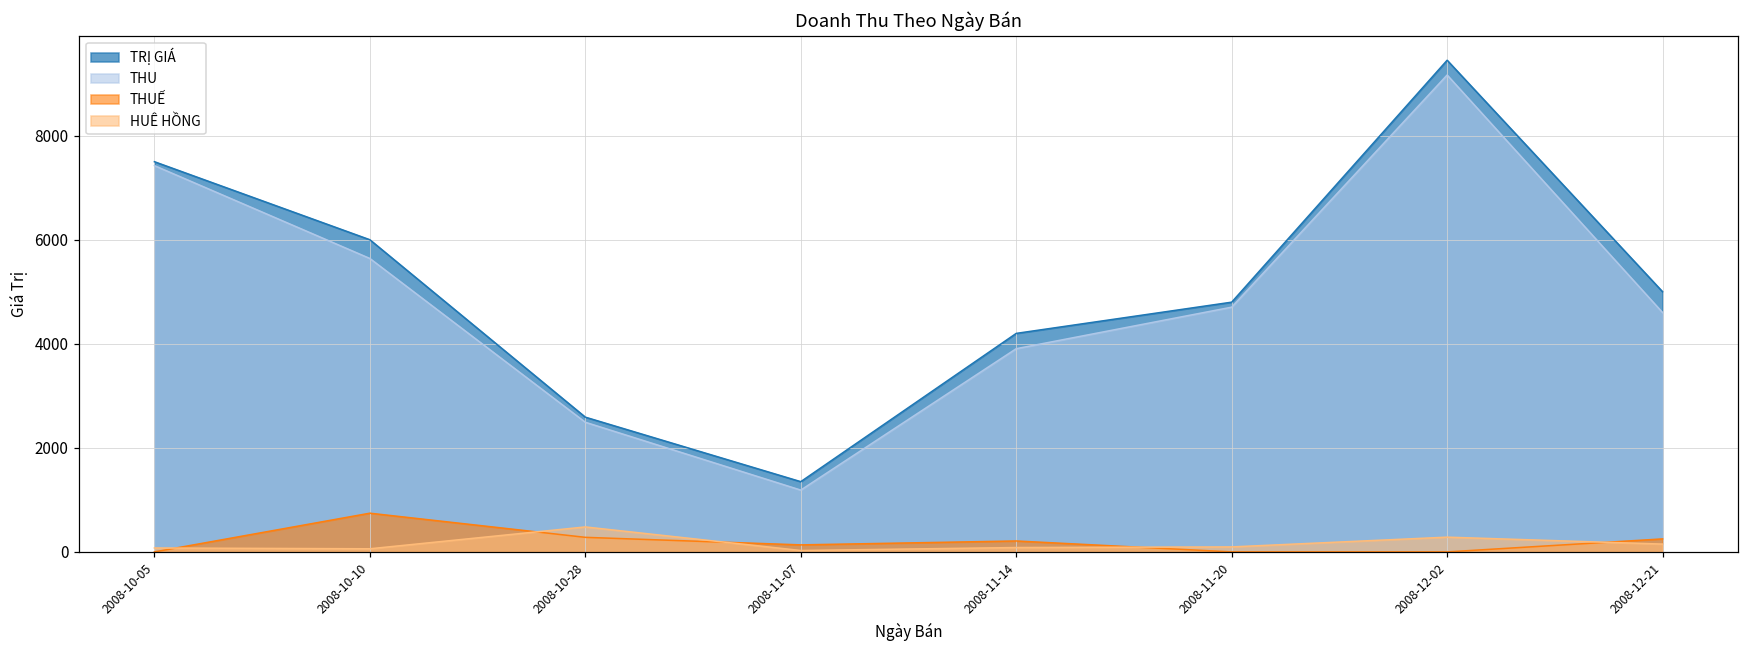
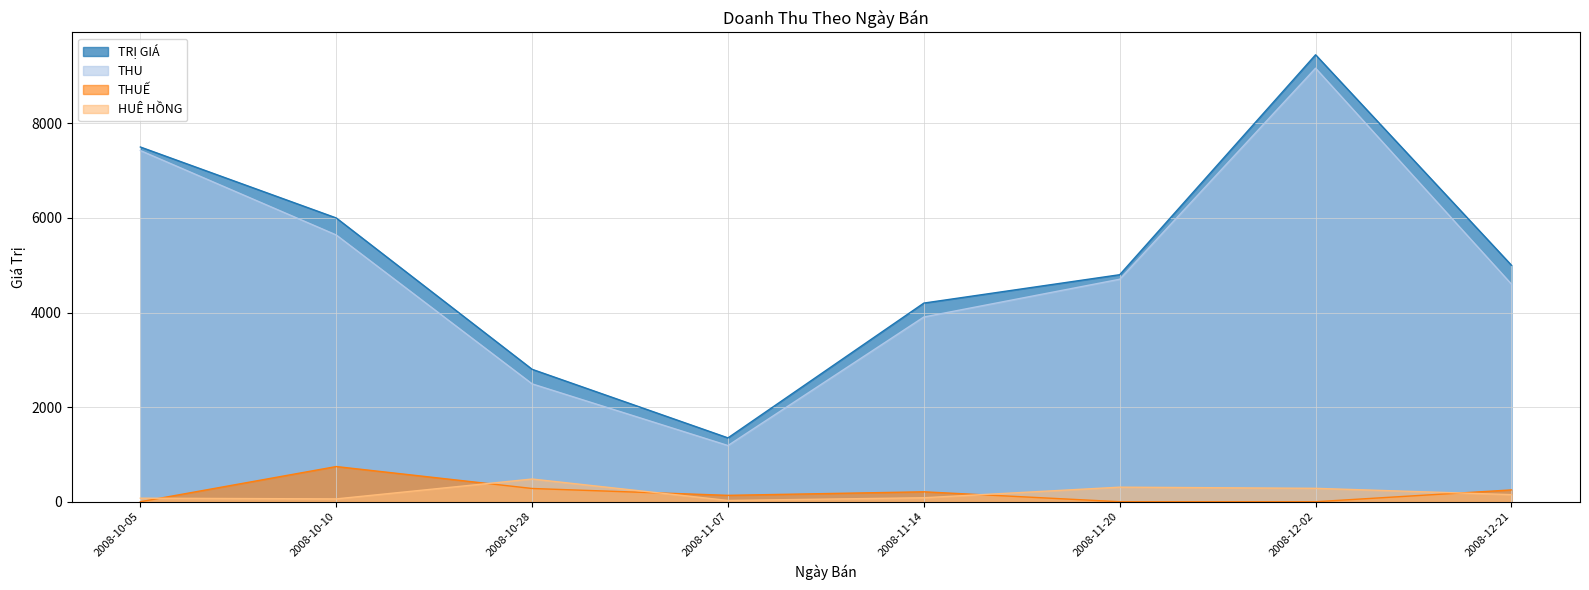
  {
    "TRỊ GIÁ": {
      "2008-10-05": 7500,
      "2008-10-10": 6000,
-     "2008-10-28": 2600,
+     "2008-10-28": 2800,
      "2008-11-07": 1400,
      "2008-11-14": 4200,
      "2008-11-20": 4800,
      "2008-12-02": 9500,
      "2008-12-21": 5000
    },
    "THU": {
      "2008-10-05": 7400,
      "2008-10-10": 5600,
      "2008-10-28": 2500,
      "2008-11-07": 1200,
      "2008-11-14": 3900,
      "2008-11-20": 4700,
      "2008-12-02": 9200,
      "2008-12-21": 4600
    },
    "THUẾ": {
      "2008-10-05": 0,
      "2008-10-10": 700,
      "2008-10-28": 300,
      "2008-11-07": 100,
      "2008-11-14": 200,
      "2008-11-20": 0,
      "2008-12-02": 0,
      "2008-12-21": 300
    },
    "HUÊ HỒNG": {
      "2008-10-05": 100,
      "2008-10-10": 100,
      "2008-10-28": 500,
      "2008-11-07": 0,
      "2008-11-14": 100,
-     "2008-11-20": 100,
+     "2008-11-20": 300,
      "2008-12-02": 300,
      "2008-12-21": 200
    }
  }
